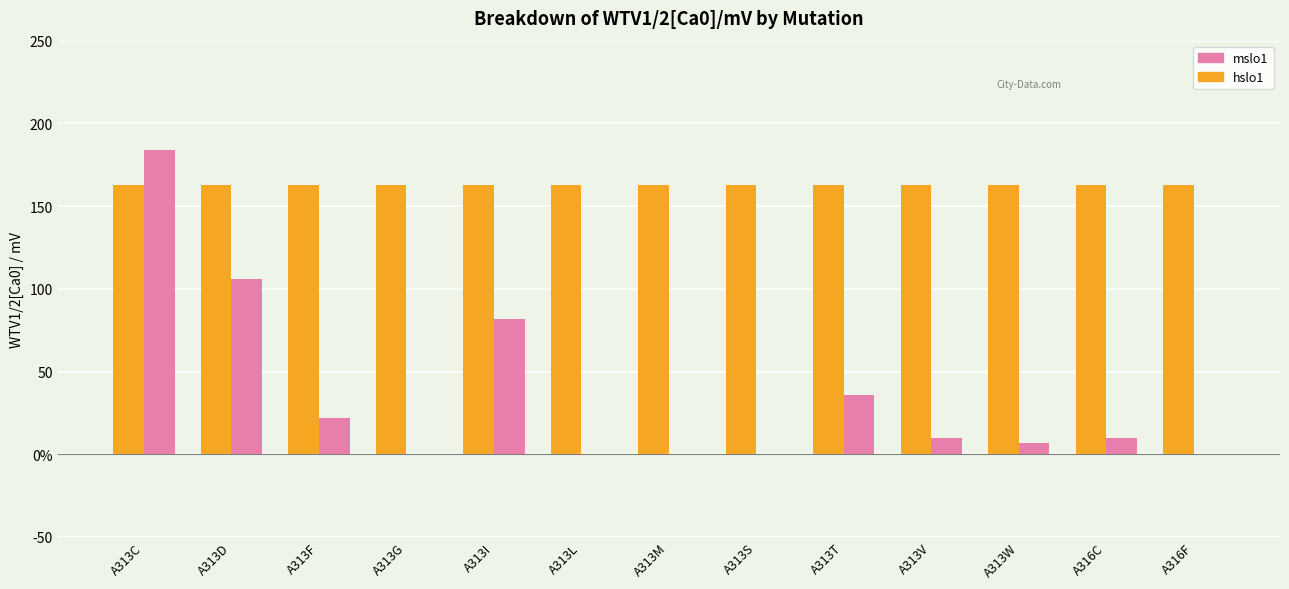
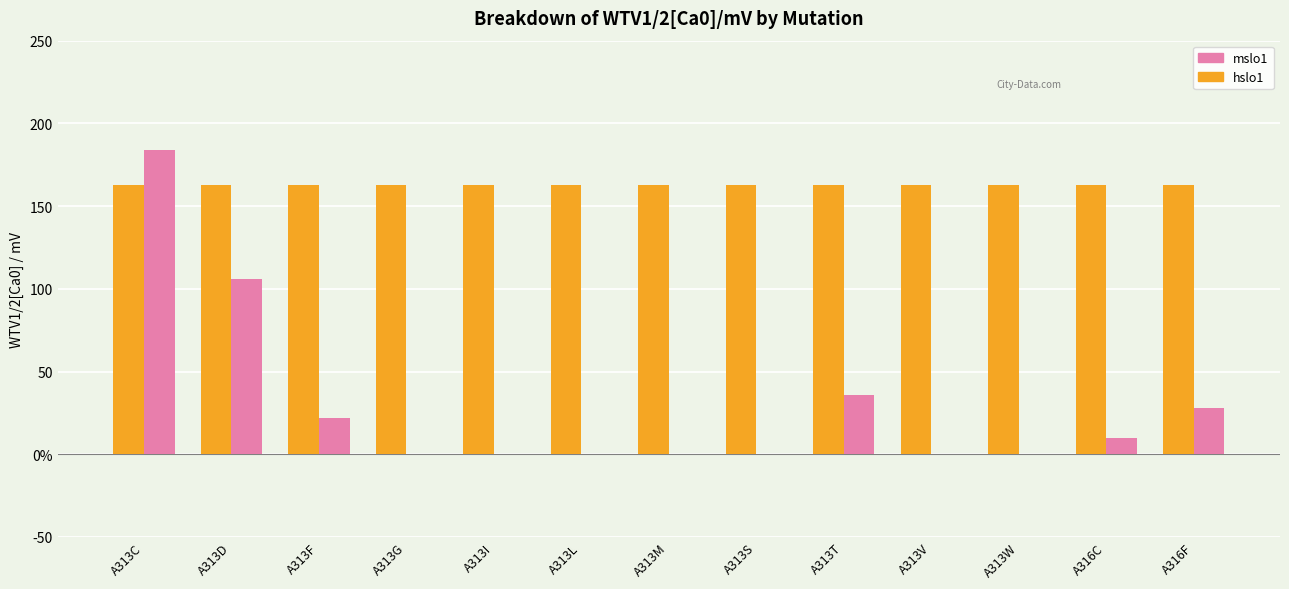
  {
    "hslo1": {
      "A313C": 163,
      "A313D": 163,
      "A313F": 163,
      "A313G": 163,
      "A313I": 163,
      "A313L": 163,
      "A313M": 163,
      "A313S": 163,
      "A313T": 163,
      "A313V": 163,
      "A313W": 163,
      "A316C": 163,
      "A316F": 163
    },
    "mslo1": {
      "A313C": 184,
      "A313D": 106,
      "A313F": 22,
      "A313G": 0,
-     "A313I": 82,
+     "A313I": 0,
      "A313L": 0,
      "A313M": 0,
      "A313S": 0,
      "A313T": 36,
-     "A313V": 10,
-     "A313W": 7,
+     "A313V": 0,
+     "A313W": 0,
      "A316C": 10,
-     "A316F": 0
+     "A316F": 28
    }
  }
